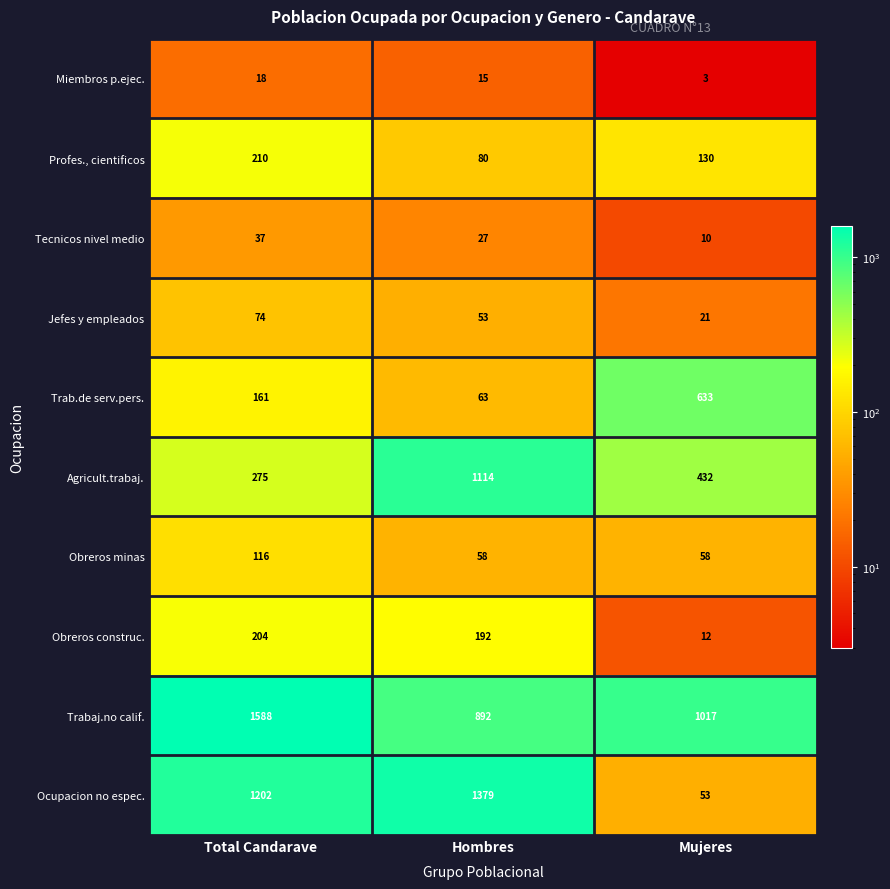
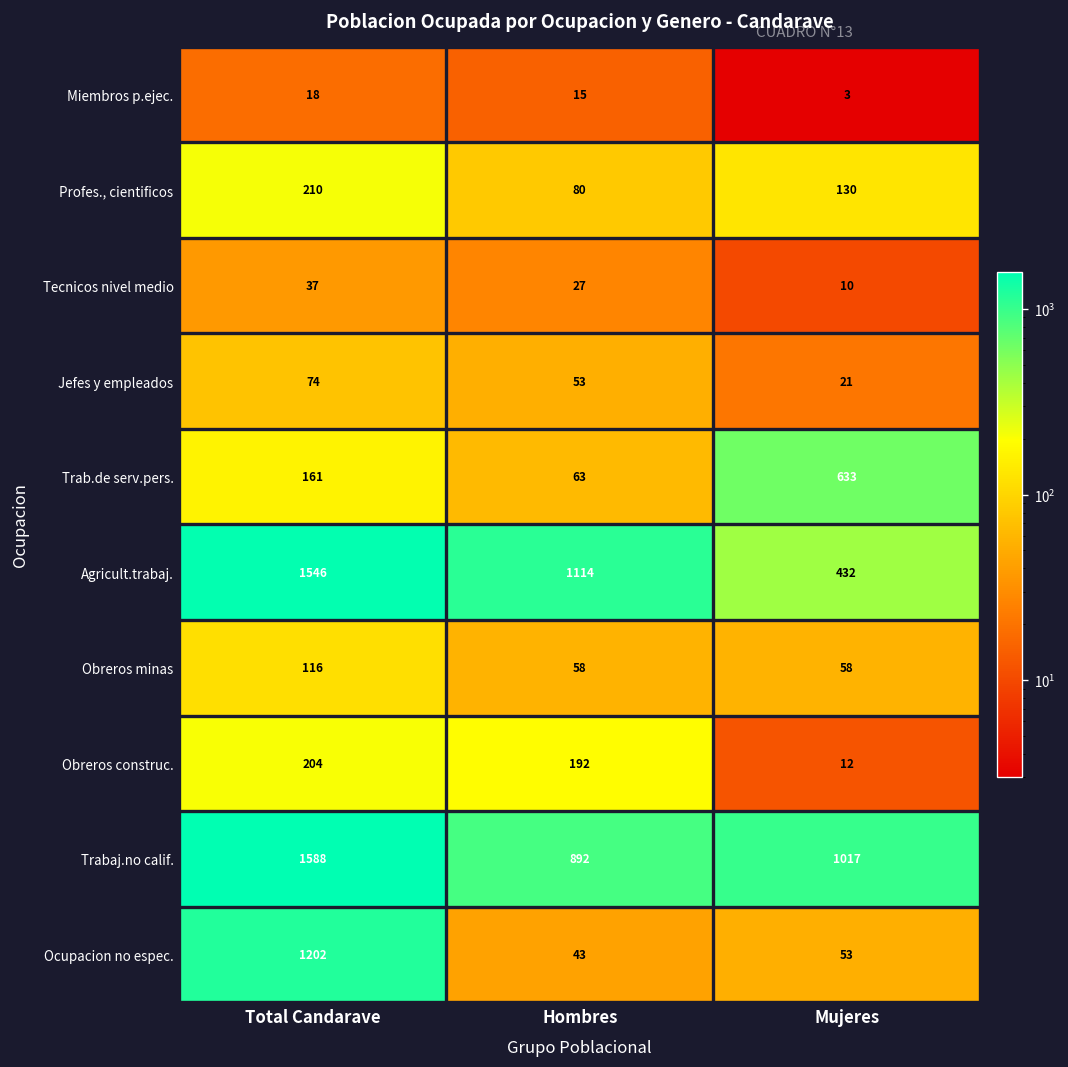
  {
    "Miembros p.ejec.": {
      "Total Candarave": 18,
      "Hombres": 15,
      "Mujeres": 3
    },
    "Profes., cientificos": {
      "Total Candarave": 210,
      "Hombres": 80,
      "Mujeres": 130
    },
    "Tecnicos nivel medio": {
      "Total Candarave": 37,
      "Hombres": 27,
      "Mujeres": 10
    },
    "Jefes y empleados": {
      "Total Candarave": 74,
      "Hombres": 53,
      "Mujeres": 21
    },
    "Trab.de serv.pers.": {
      "Total Candarave": 161,
      "Hombres": 63,
      "Mujeres": 633
    },
    "Agricult.trabaj.": {
-     "Total Candarave": 275,
+     "Total Candarave": 1546,
      "Hombres": 1114,
      "Mujeres": 432
    },
    "Obreros minas": {
      "Total Candarave": 116,
      "Hombres": 58,
      "Mujeres": 58
    },
    "Obreros construc.": {
      "Total Candarave": 204,
      "Hombres": 192,
      "Mujeres": 12
    },
    "Trabaj.no calif.": {
      "Total Candarave": 1588,
      "Hombres": 892,
      "Mujeres": 1017
    },
    "Ocupacion no espec.": {
      "Total Candarave": 1202,
-     "Hombres": 1379,
+     "Hombres": 43,
      "Mujeres": 53
    }
  }
